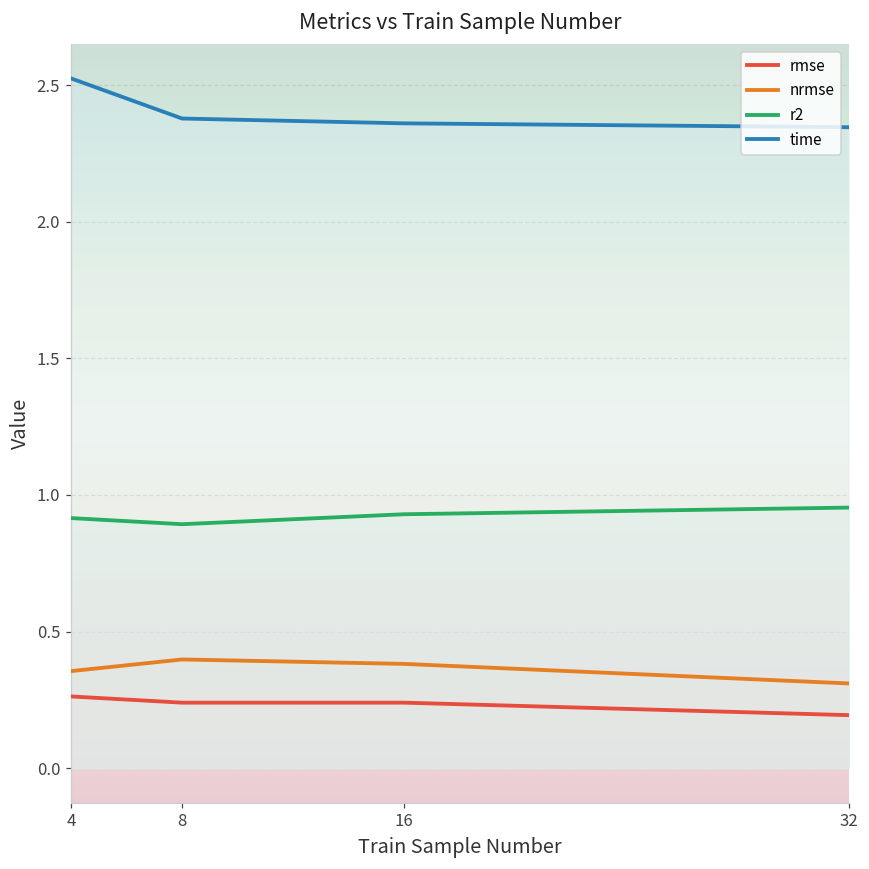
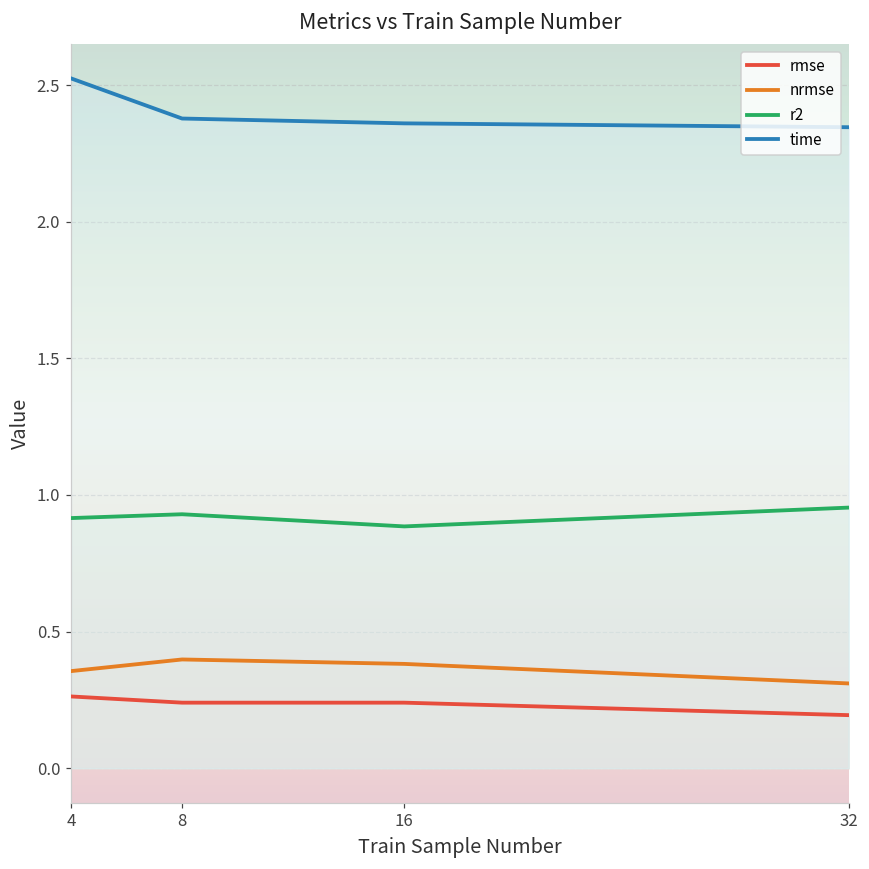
  {
    "r2": {
      "4": 0.92,
-     "8": 0.89,
-     "16": 0.93,
+     "8": 0.93,
+     "16": 0.88,
      "32": 0.95
    },
    "time": {
      "4": 2.52,
      "8": 2.38,
      "16": 2.36,
      "32": 2.35
    }
  }
